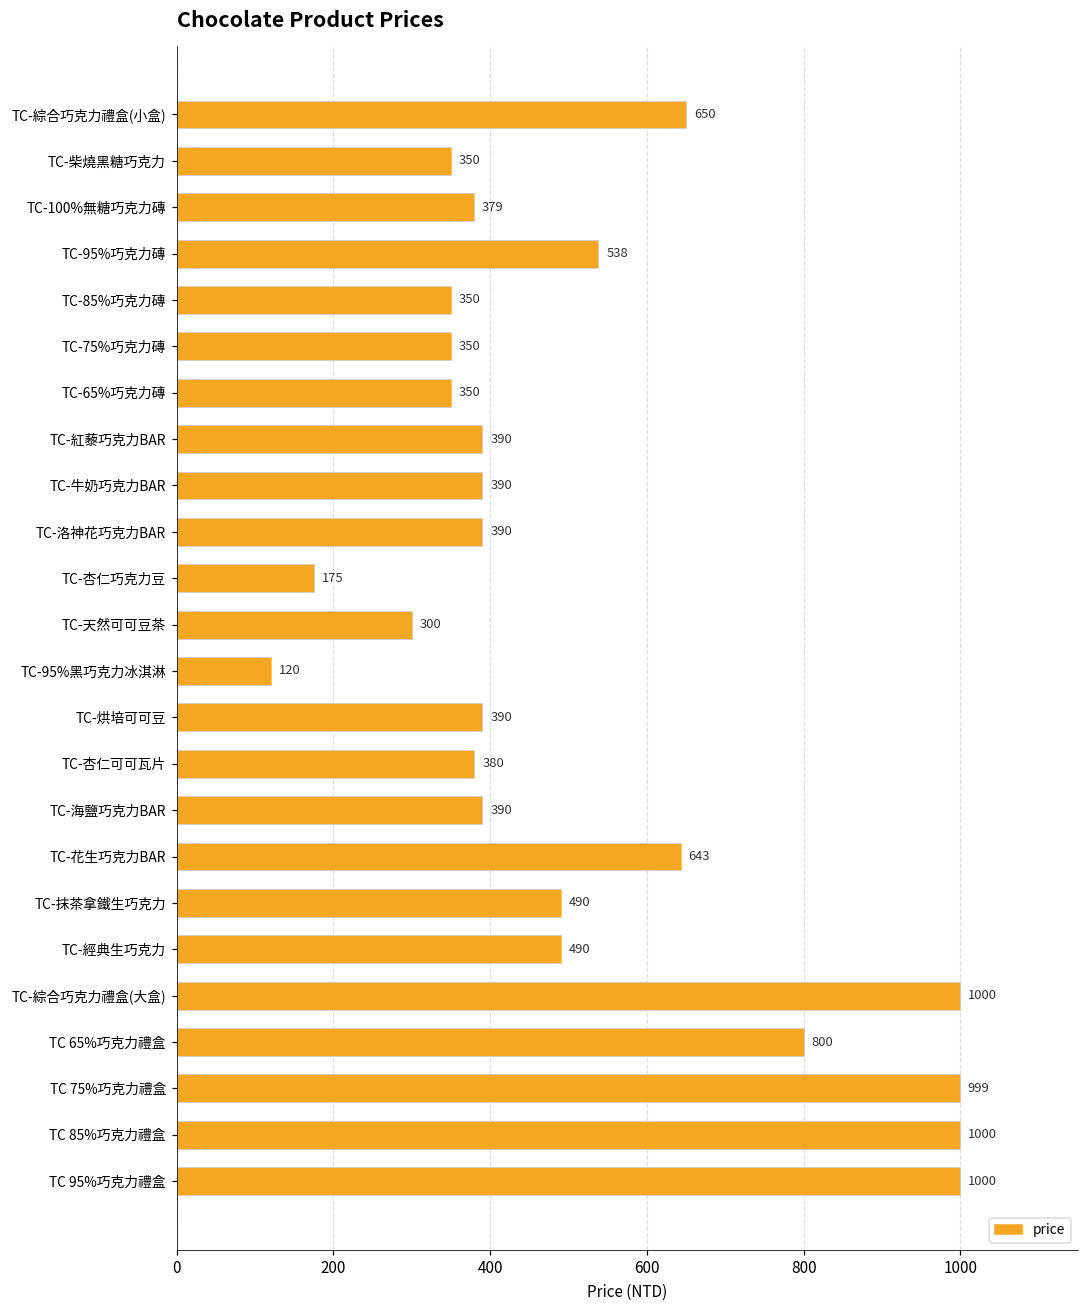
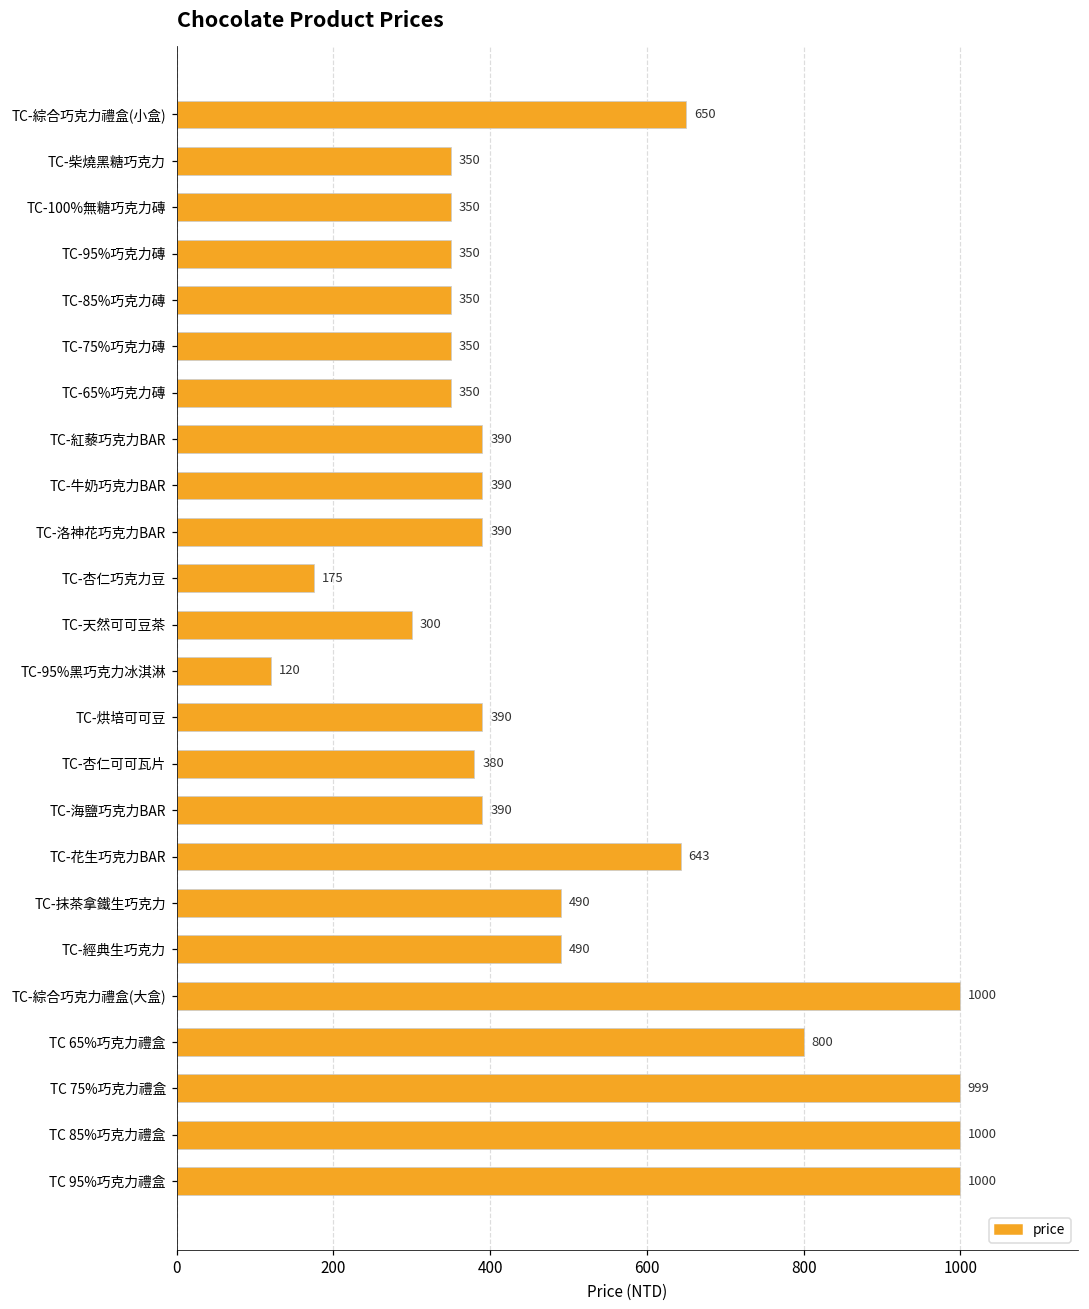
  {
    "TC-綜合巧克力禮盒(小盒)": 650,
    "TC-柴燒黑糖巧克力": 350,
-   "TC-100%無糖巧克力磚": 379,
-   "TC-95%巧克力磚": 538,
+   "TC-100%無糖巧克力磚": 350,
+   "TC-95%巧克力磚": 350,
    "TC-85%巧克力磚": 350,
    "TC-75%巧克力磚": 350,
    "TC-65%巧克力磚": 350,
    "TC-紅藜巧克力BAR": 390,
    "TC-牛奶巧克力BAR": 390,
    "TC-洛神花巧克力BAR": 390,
    "TC-杏仁巧克力豆": 175,
    "TC-天然可可豆茶": 300,
    "TC-95%黑巧克力冰淇淋": 120,
    "TC-烘培可可豆": 390,
    "TC-杏仁可可瓦片": 380,
    "TC-海鹽巧克力BAR": 390,
    "TC-花生巧克力BAR": 643,
    "TC-抹茶拿鐵生巧克力": 490,
    "TC-經典生巧克力": 490,
    "TC-綜合巧克力禮盒(大盒)": 1000,
    "TC 65%巧克力禮盒": 800,
    "TC 75%巧克力禮盒": 999,
    "TC 85%巧克力禮盒": 1000,
    "TC 95%巧克力禮盒": 1000
  }
